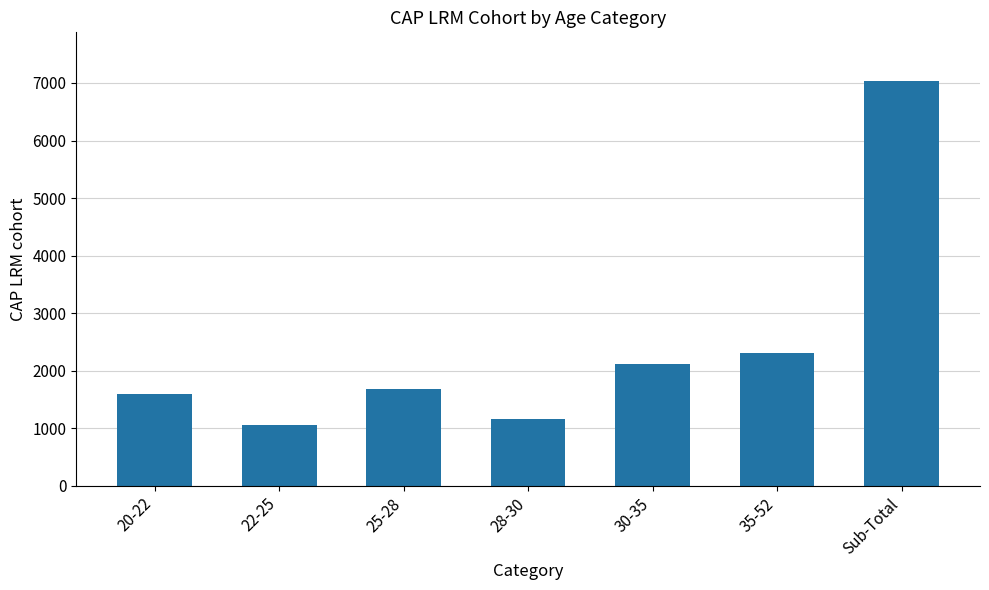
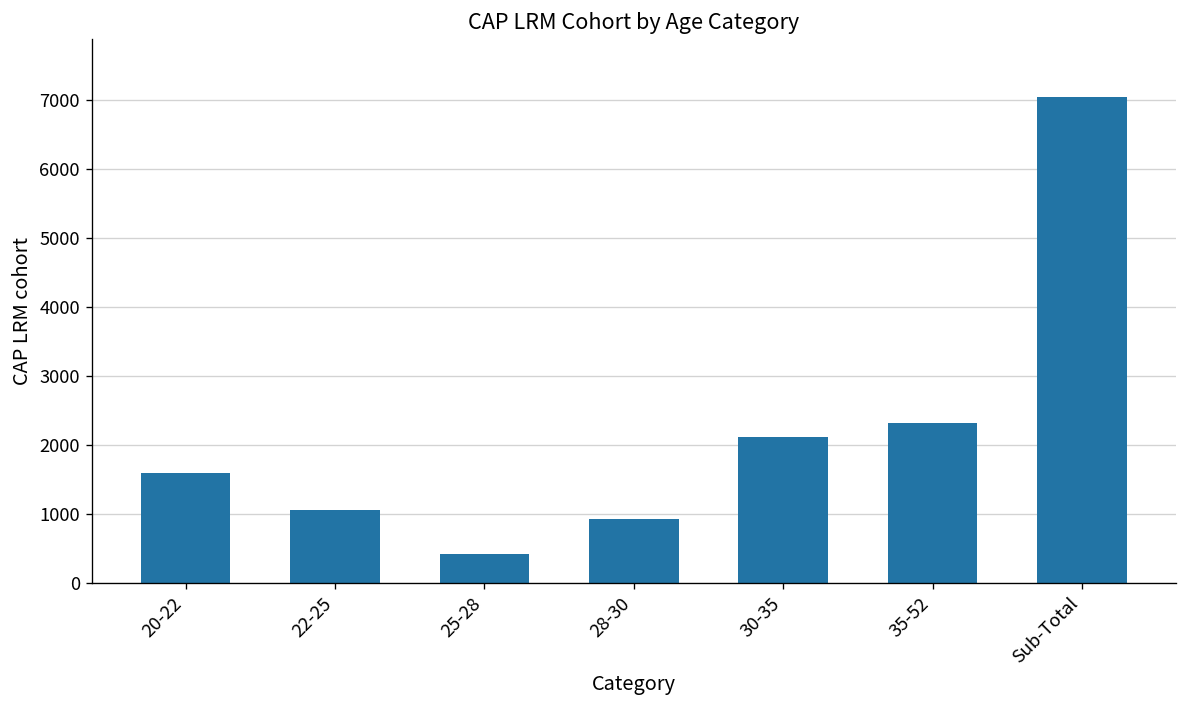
  {
    "20-22": 1600,
    "22-25": 1100,
-   "25-28": 1700,
-   "28-30": 1200,
+   "25-28": 400,
+   "28-30": 900,
    "30-35": 2100,
    "35-52": 2300,
    "Sub-Total": 7000
  }
